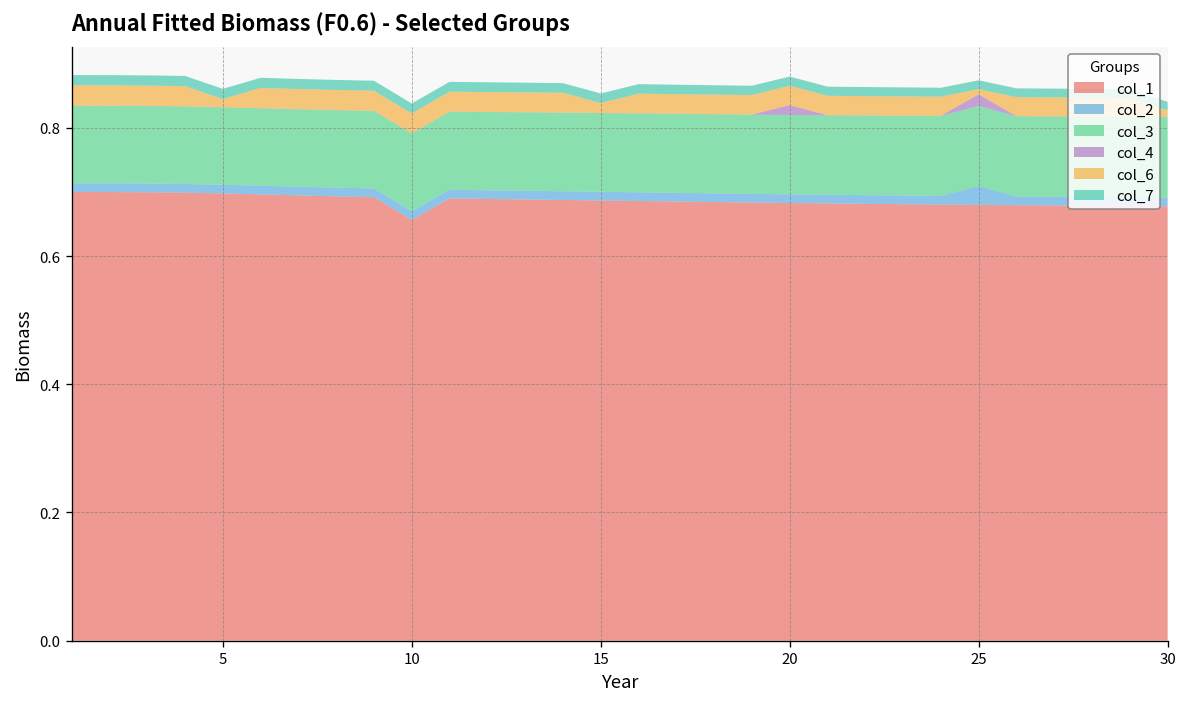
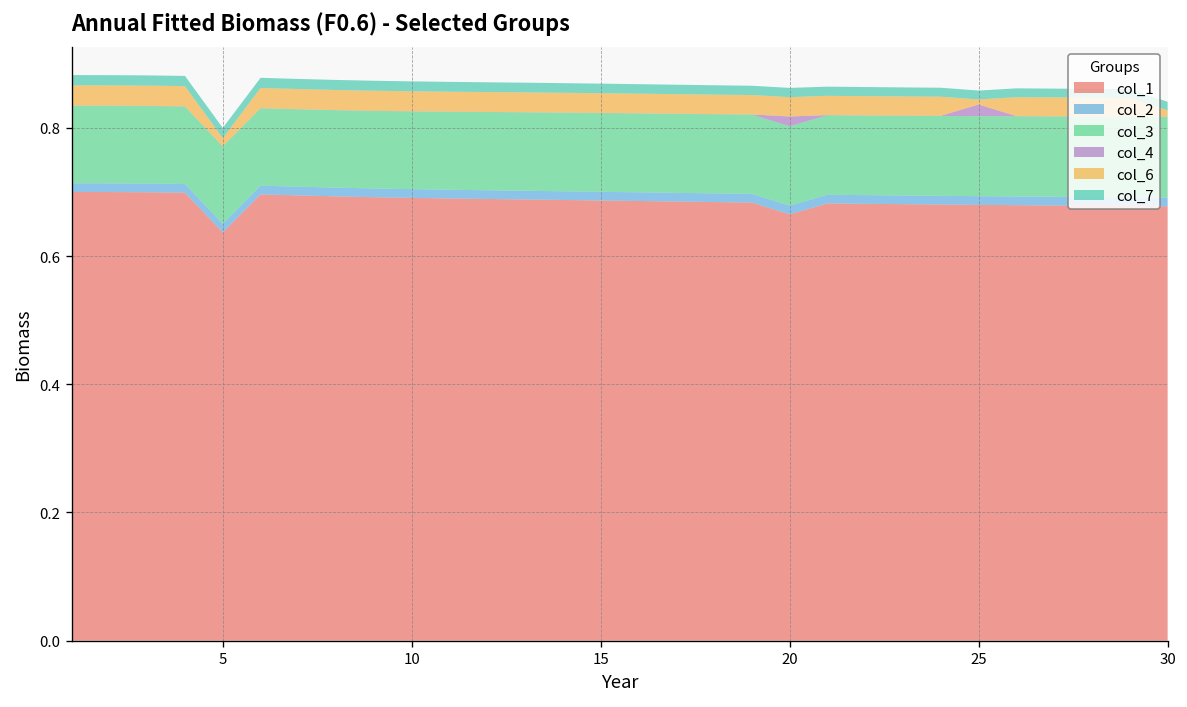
  {
    "col_1": {
-     "5": 0.70,
-     "10": 0.66,
+     "5": 0.64,
+     "10": 0.69,
      "15": 0.69,
-     "20": 0.68,
+     "20": 0.67,
      "25": 0.68,
      "30": 0.68
    },
    "col_2": {
      "5": 0.01,
      "10": 0.01,
      "15": 0.01,
      "20": 0.01,
-     "25": 0.03,
+     "25": 0.01,
      "30": 0.01
    },
    "col_4": {
      "20": 0.02,
      "25": 0.02
    },
    "col_6": {
      "5": 0.01,
      "10": 0.03,
-     "15": 0.02,
+     "15": 0.03,
      "20": 0.03,
      "25": 0.01,
      "30": 0.01
    }
  }
